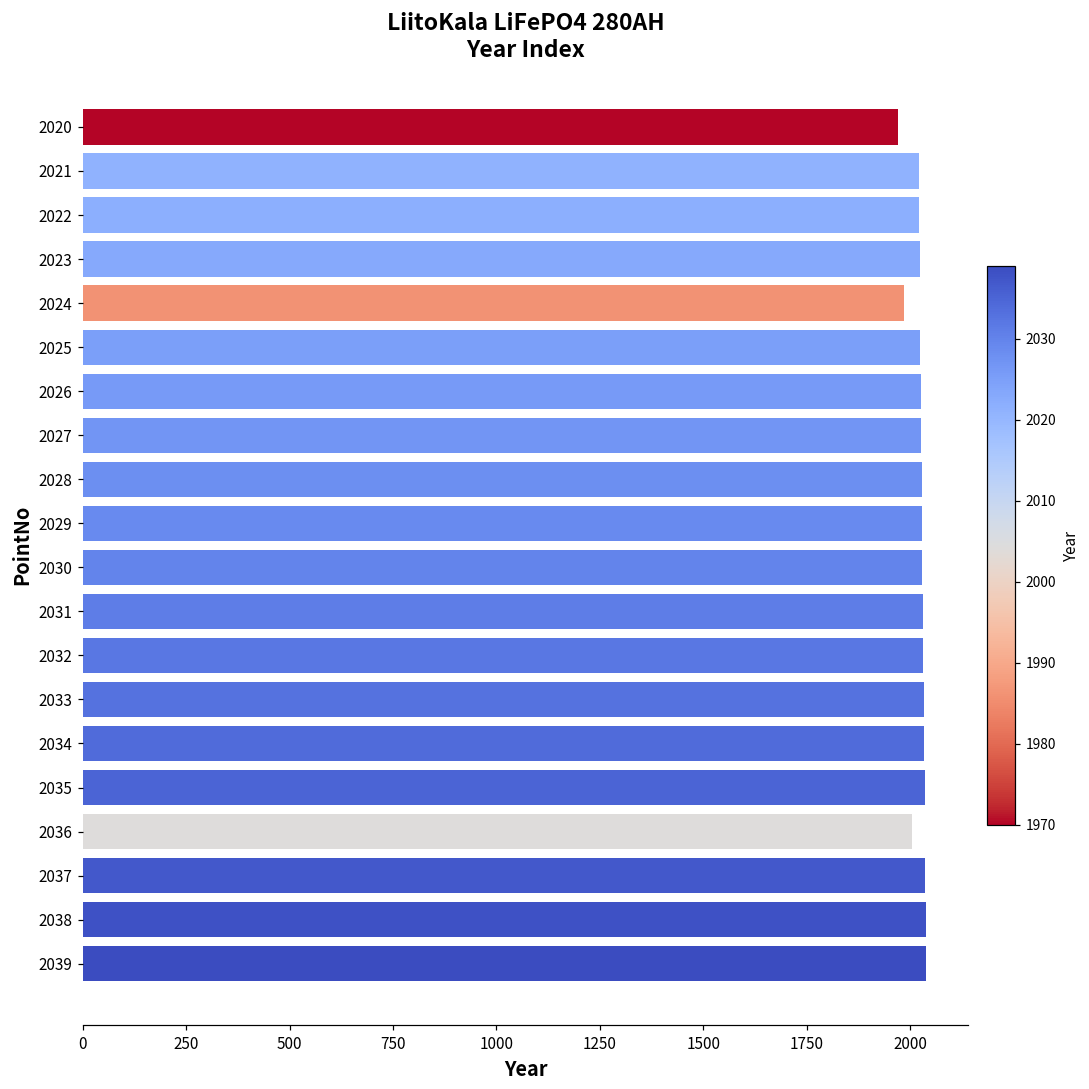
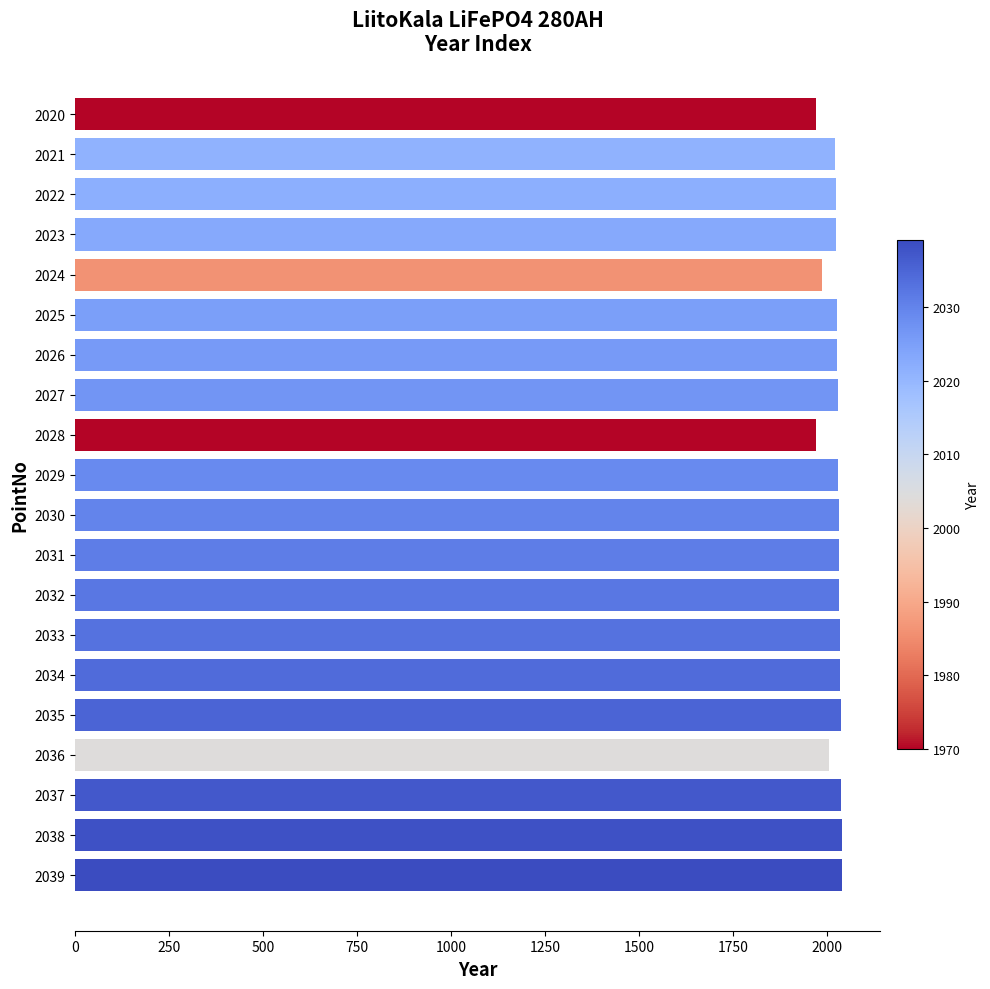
  {
    "2020": 1970,
    "2021": 2020,
    "2022": 2020,
    "2023": 2020,
    "2024": 1990,
    "2025": 2030,
    "2026": 2030,
    "2027": 2030,
-   "2028": 2030,
+   "2028": 1970,
    "2029": 2030,
    "2030": 2030,
    "2031": 2030,
    "2032": 2030,
    "2033": 2030,
    "2034": 2030,
    "2035": 2040,
    "2036": 2000,
    "2037": 2040,
    "2038": 2040,
    "2039": 2040
  }
